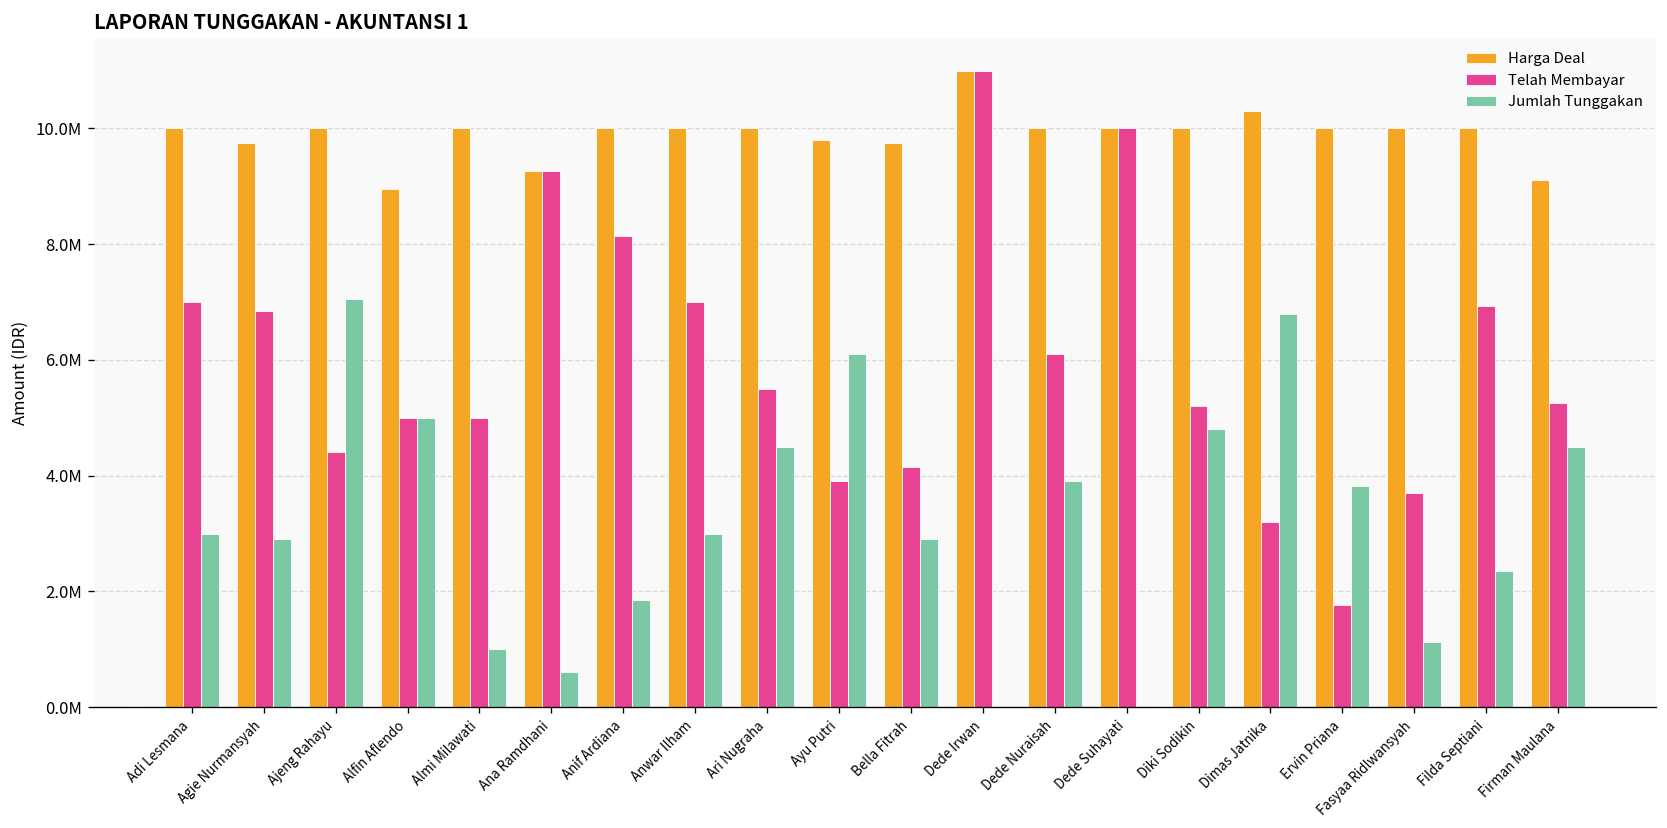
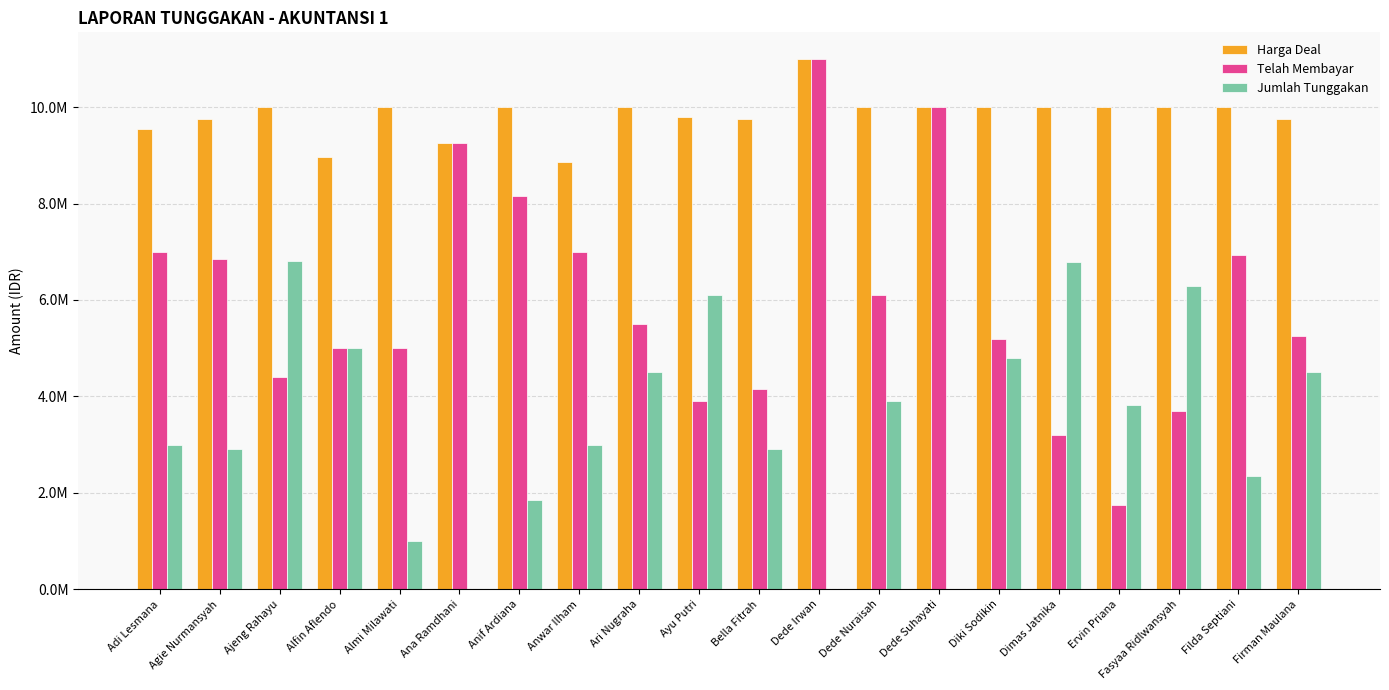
  {
    "Harga Deal": {
-     "Adi Lesmana": 10000000,
+     "Adi Lesmana": 9500000,
      "Agie Nurmansyah": 9800000,
      "Ajeng Rahayu": 10000000,
      "Alfin Aflendo": 9000000,
      "Almi Milawati": 10000000,
      "Ana Ramdhani": 9300000,
      "Anif Ardiana": 10000000,
-     "Anwar Ilham": 10000000,
+     "Anwar Ilham": 8900000,
      "Ari Nugraha": 10000000,
      "Ayu Putri": 9800000,
      "Bella Fitrah": 9800000,
      "Dede Irwan": 11000000,
      "Dede Nuraisah": 10000000,
      "Dede Suhayati": 10000000,
      "Diki Sodikin": 10000000,
-     "Dimas Jatnika": 10300000,
+     "Dimas Jatnika": 10000000,
      "Ervin Priana": 10000000,
      "Fasyaa Ridlwansyah": 10000000,
      "Filda Septiani": 10000000,
-     "Firman Maulana": 9100000
+     "Firman Maulana": 9800000
    },
    "Telah Membayar": {
      "Adi Lesmana": 7000000,
      "Agie Nurmansyah": 6900000,
      "Ajeng Rahayu": 4400000,
      "Alfin Aflendo": 5000000,
      "Almi Milawati": 5000000,
      "Ana Ramdhani": 9300000,
      "Anif Ardiana": 8200000,
      "Anwar Ilham": 7000000,
      "Ari Nugraha": 5500000,
      "Ayu Putri": 3900000,
      "Bella Fitrah": 4200000,
      "Dede Irwan": 11000000,
      "Dede Nuraisah": 6100000,
      "Dede Suhayati": 10000000,
      "Diki Sodikin": 5200000,
      "Dimas Jatnika": 3200000,
      "Ervin Priana": 1800000,
      "Fasyaa Ridlwansyah": 3700000,
      "Filda Septiani": 6900000,
      "Firman Maulana": 5300000
    },
    "Jumlah Tunggakan": {
      "Adi Lesmana": 3000000,
      "Agie Nurmansyah": 2900000,
-     "Ajeng Rahayu": 7100000,
+     "Ajeng Rahayu": 6800000,
      "Alfin Aflendo": 5000000,
      "Almi Milawati": 1000000,
-     "Ana Ramdhani": 600000,
+     "Ana Ramdhani": 0,
      "Anif Ardiana": 1900000,
      "Anwar Ilham": 3000000,
      "Ari Nugraha": 4500000,
      "Ayu Putri": 6100000,
      "Bella Fitrah": 2900000,
      "Dede Irwan": 0,
      "Dede Nuraisah": 3900000,
      "Dede Suhayati": 0,
      "Diki Sodikin": 4800000,
      "Dimas Jatnika": 6800000,
      "Ervin Priana": 3800000,
-     "Fasyaa Ridlwansyah": 1100000,
+     "Fasyaa Ridlwansyah": 6300000,
      "Filda Septiani": 2300000,
      "Firman Maulana": 4500000
    }
  }
